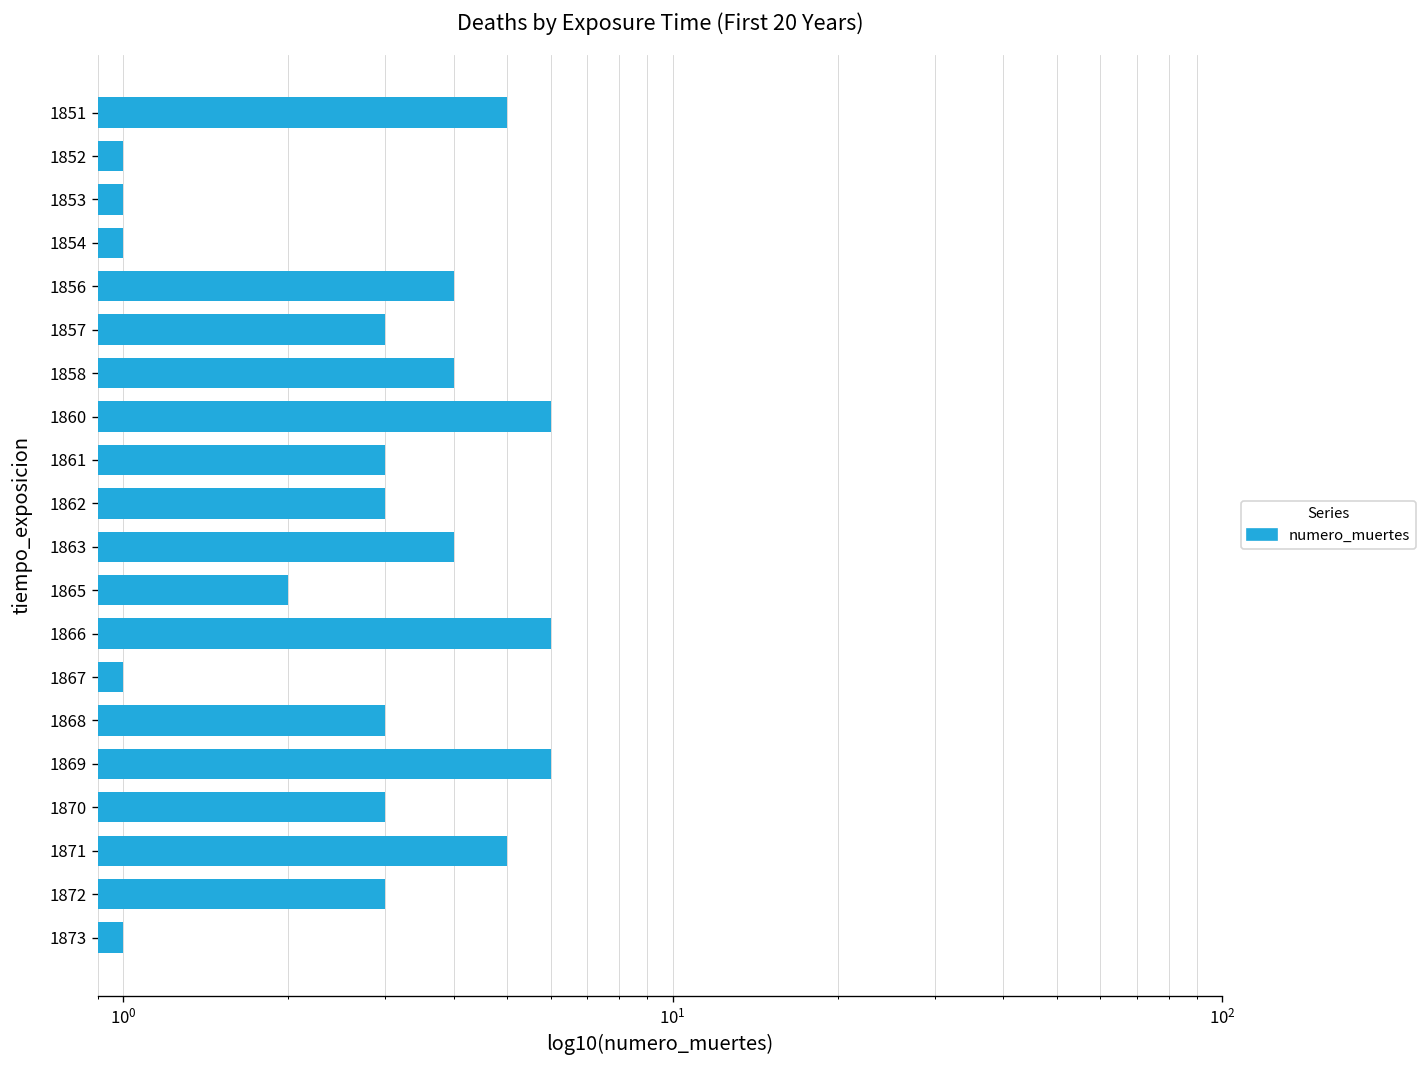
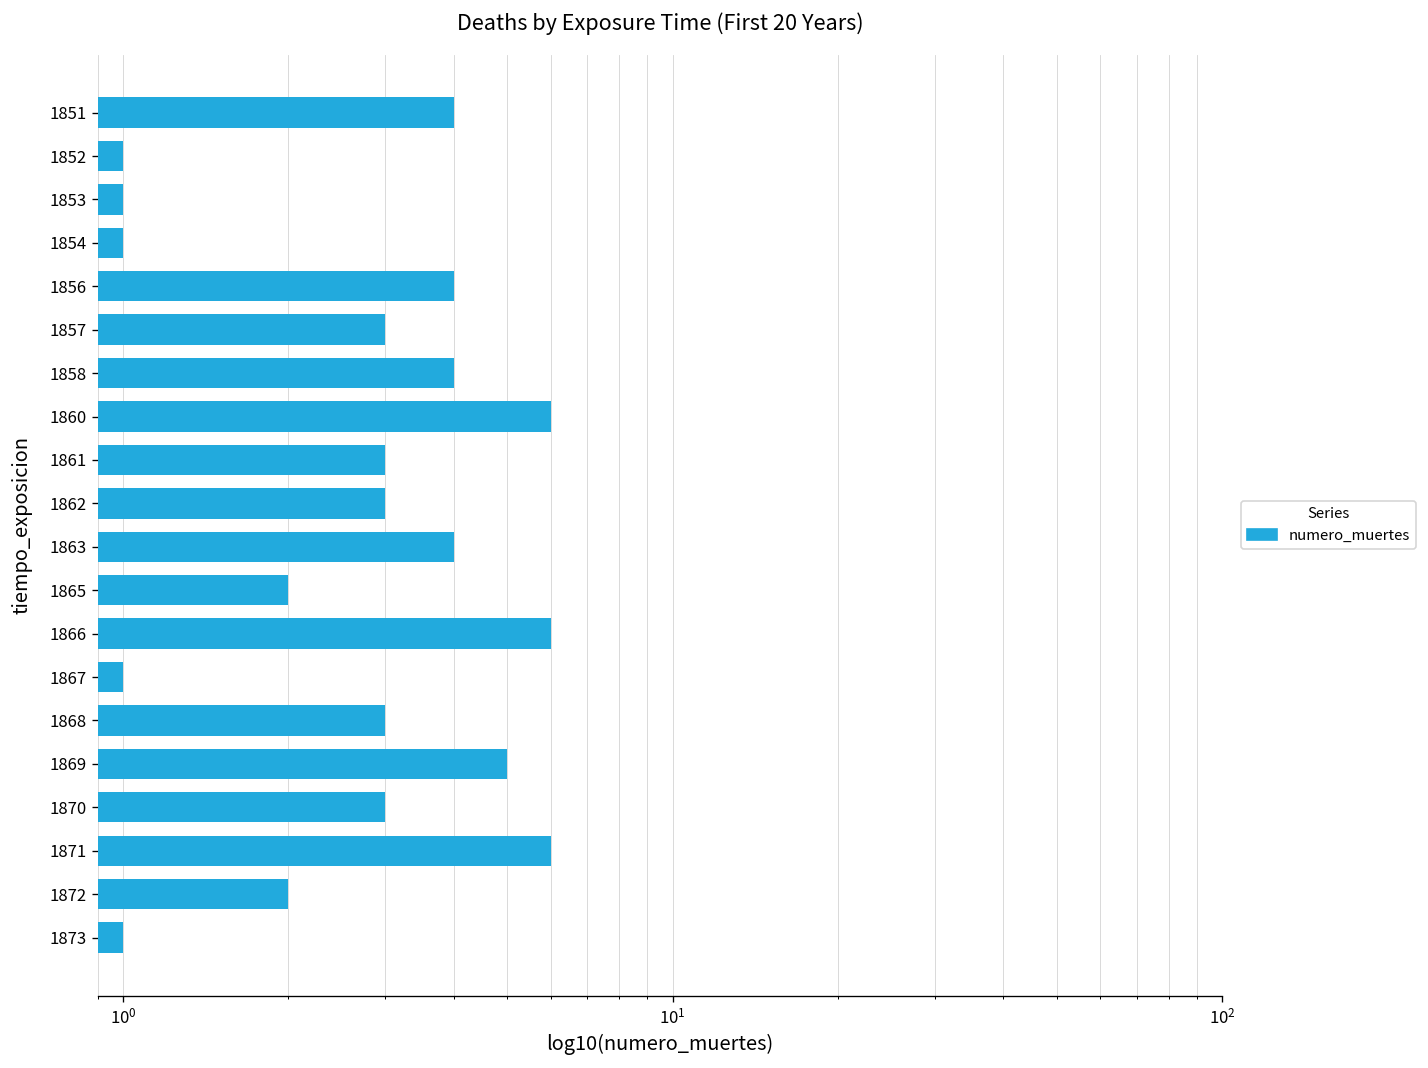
  {
-   "1851": 5,
+   "1851": 4,
    "1852": 1,
    "1853": 1,
    "1854": 1,
    "1856": 4,
    "1857": 3,
    "1858": 4,
    "1860": 6,
    "1861": 3,
    "1862": 3,
    "1863": 4,
    "1865": 2,
    "1866": 6,
    "1867": 1,
    "1868": 3,
-   "1869": 6,
+   "1869": 5,
    "1870": 3,
-   "1871": 5,
-   "1872": 3,
+   "1871": 6,
+   "1872": 2,
    "1873": 1
  }
